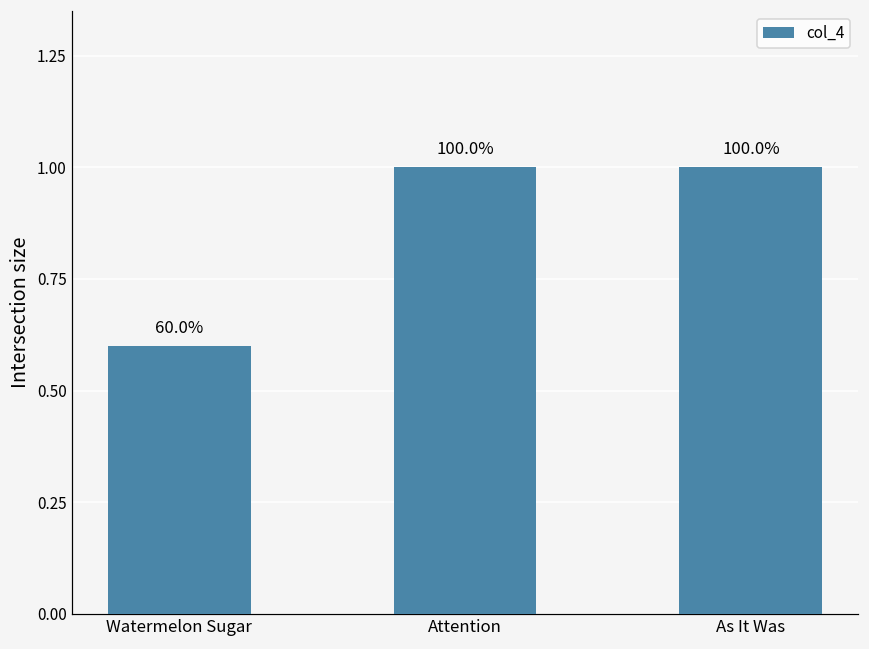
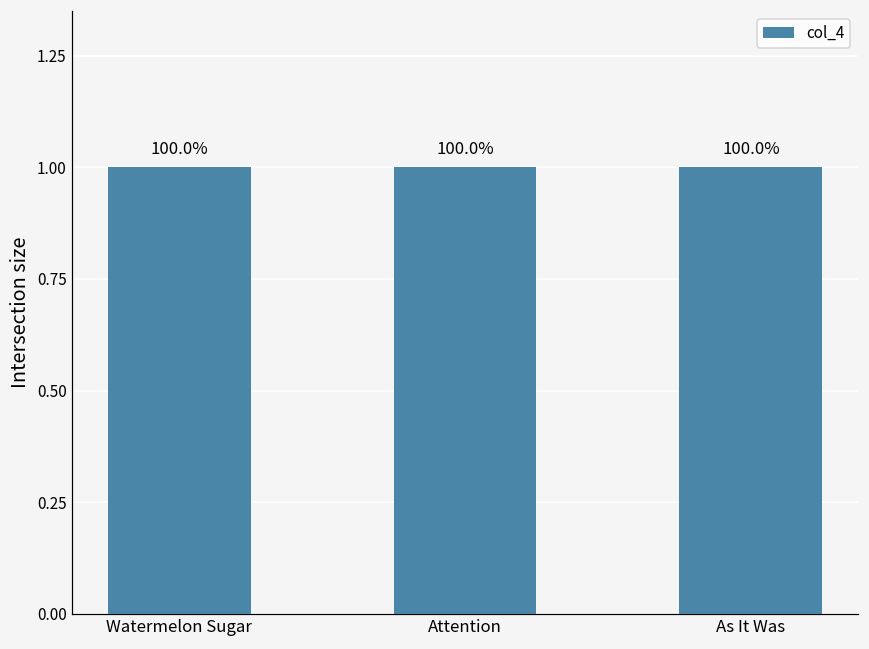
  {
-   "Watermelon Sugar": "60.0%",
+   "Watermelon Sugar": "100.0%",
    "Attention": "100.0%",
    "As It Was": "100.0%"
  }
